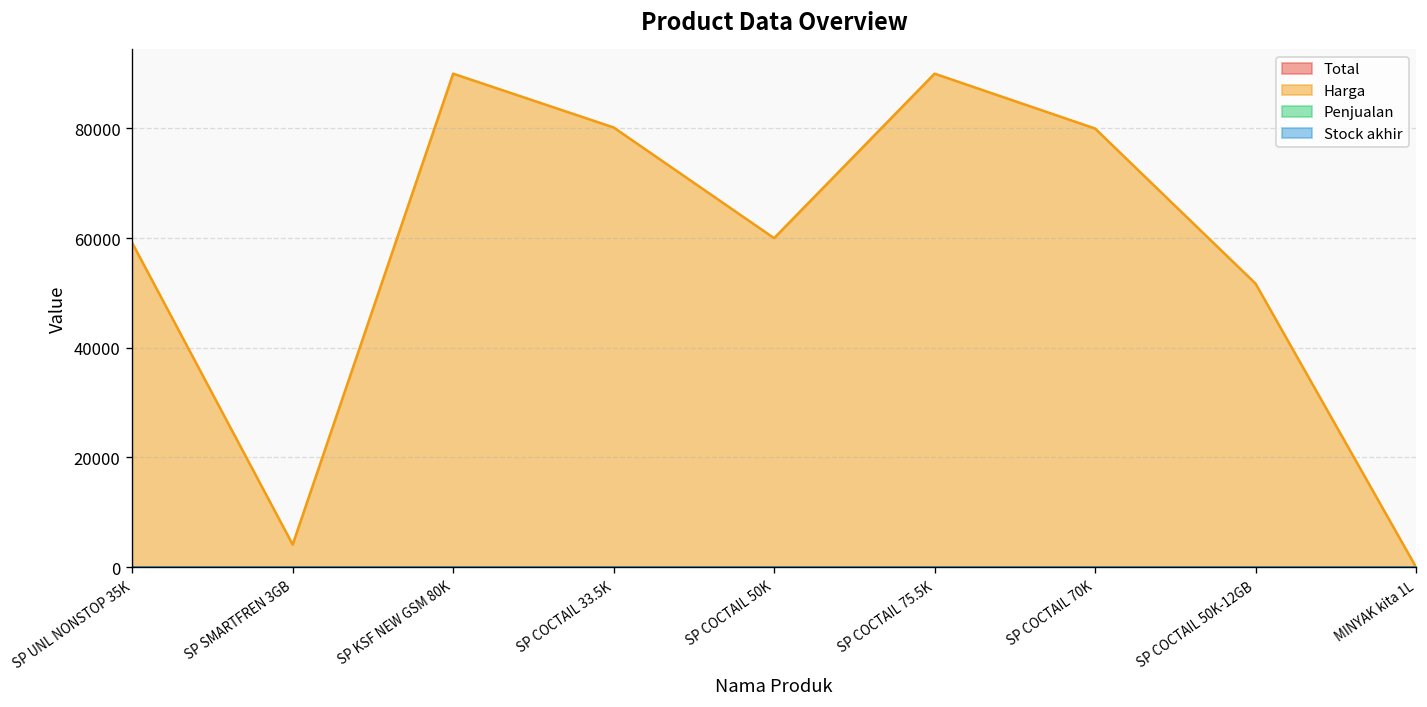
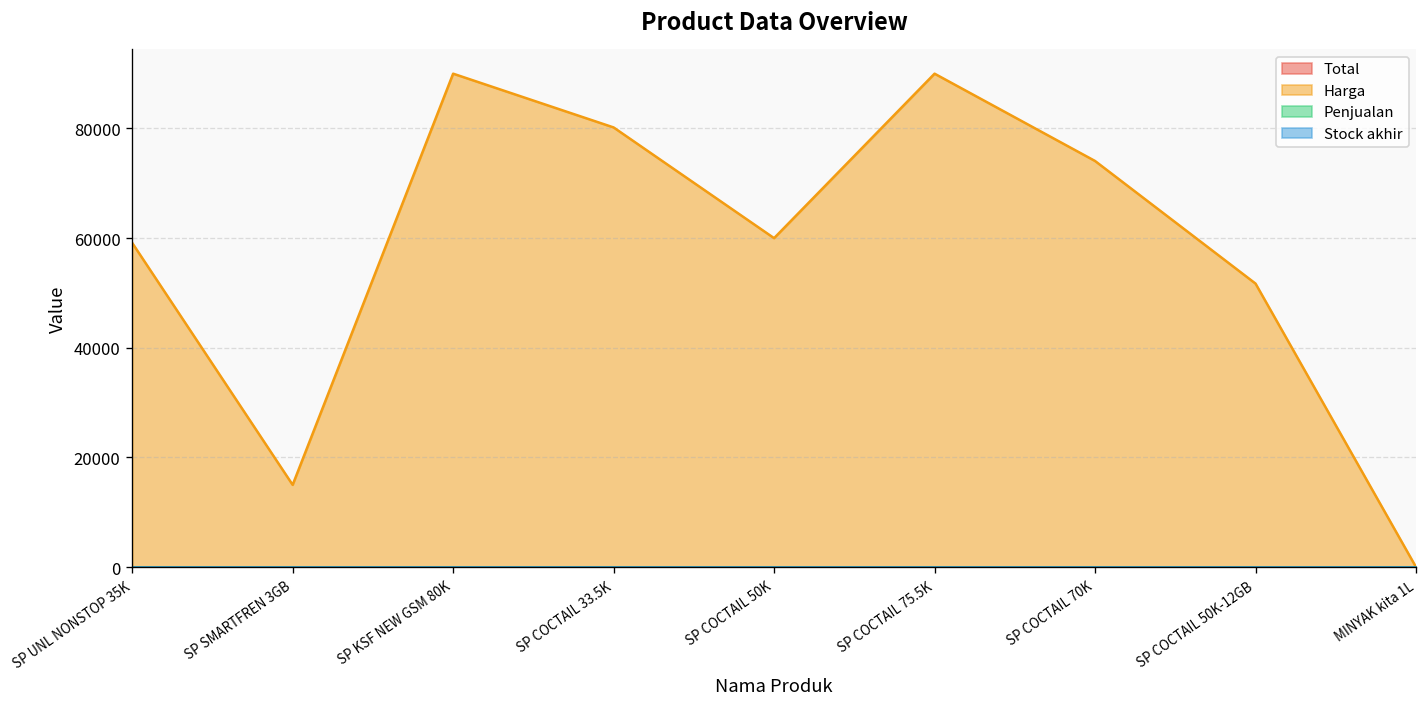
  {
    "Stock akhir": {
      "SP UNL NONSTOP 35K": 0,
      "SP SMARTFREN 3GB": 0,
      "SP KSF NEW GSM 80K": 0,
      "SP COCTAIL 33.5K": 0,
      "SP COCTAIL 50K": 0,
      "SP COCTAIL 75.5K": 0,
      "SP COCTAIL 70K": 0,
      "SP COCTAIL 50K-12GB": 0
    },
    "Harga": {
      "SP UNL NONSTOP 35K": 59000,
-     "SP SMARTFREN 3GB": 4000,
+     "SP SMARTFREN 3GB": 15000,
      "SP KSF NEW GSM 80K": 90000,
      "SP COCTAIL 33.5K": 80000,
      "SP COCTAIL 50K": 60000,
      "SP COCTAIL 75.5K": 90000,
-     "SP COCTAIL 70K": 80000,
+     "SP COCTAIL 70K": 74000,
      "SP COCTAIL 50K-12GB": 52000
    }
  }
